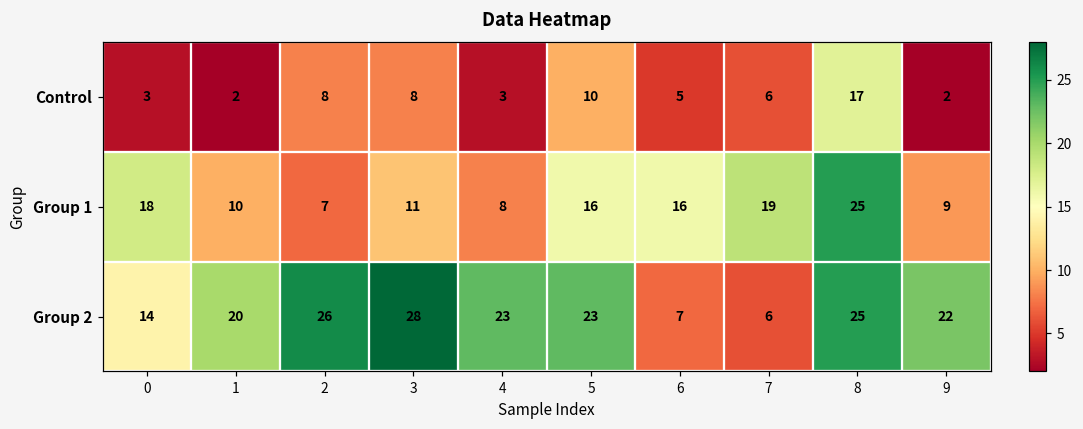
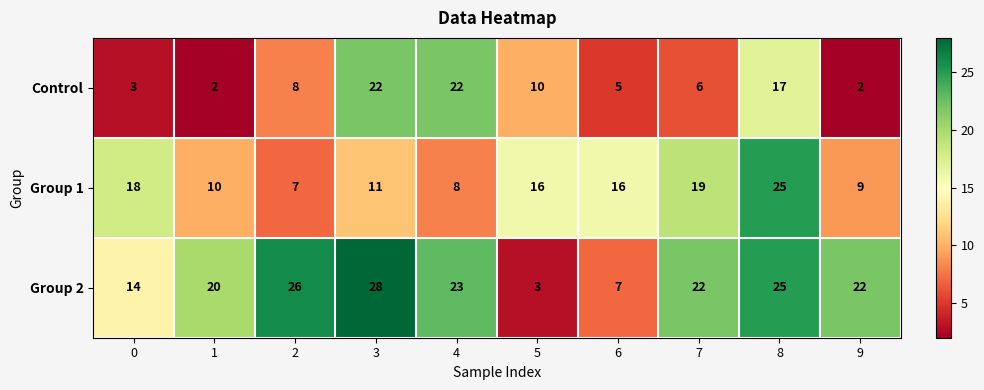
  {
    "Control": {
      "0": 3,
      "1": 2,
      "2": 8,
-     "3": 8,
-     "4": 3,
+     "3": 22,
+     "4": 22,
      "5": 10,
      "6": 5,
      "7": 6,
      "8": 17,
      "9": 2
    },
    "Group 1": {
      "0": 18,
      "1": 10,
      "2": 7,
      "3": 11,
      "4": 8,
      "5": 16,
      "6": 16,
      "7": 19,
      "8": 25,
      "9": 9
    },
    "Group 2": {
      "0": 14,
      "1": 20,
      "2": 26,
      "3": 28,
      "4": 23,
-     "5": 23,
+     "5": 3,
      "6": 7,
-     "7": 6,
+     "7": 22,
      "8": 25,
      "9": 22
    }
  }
